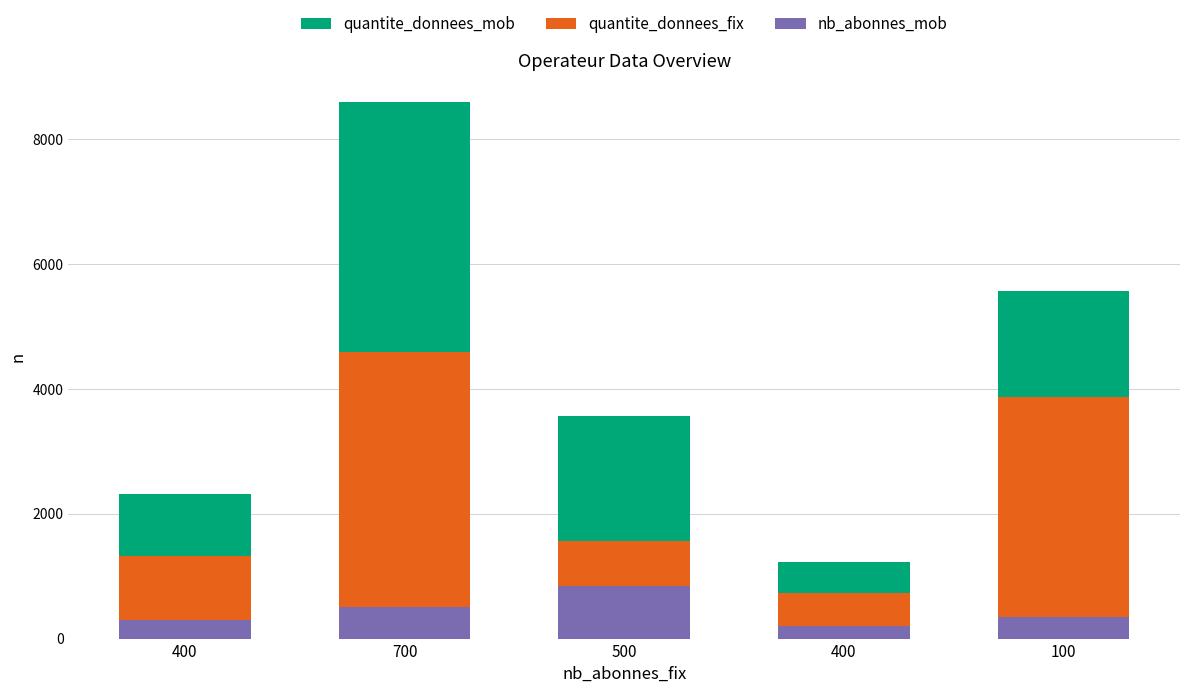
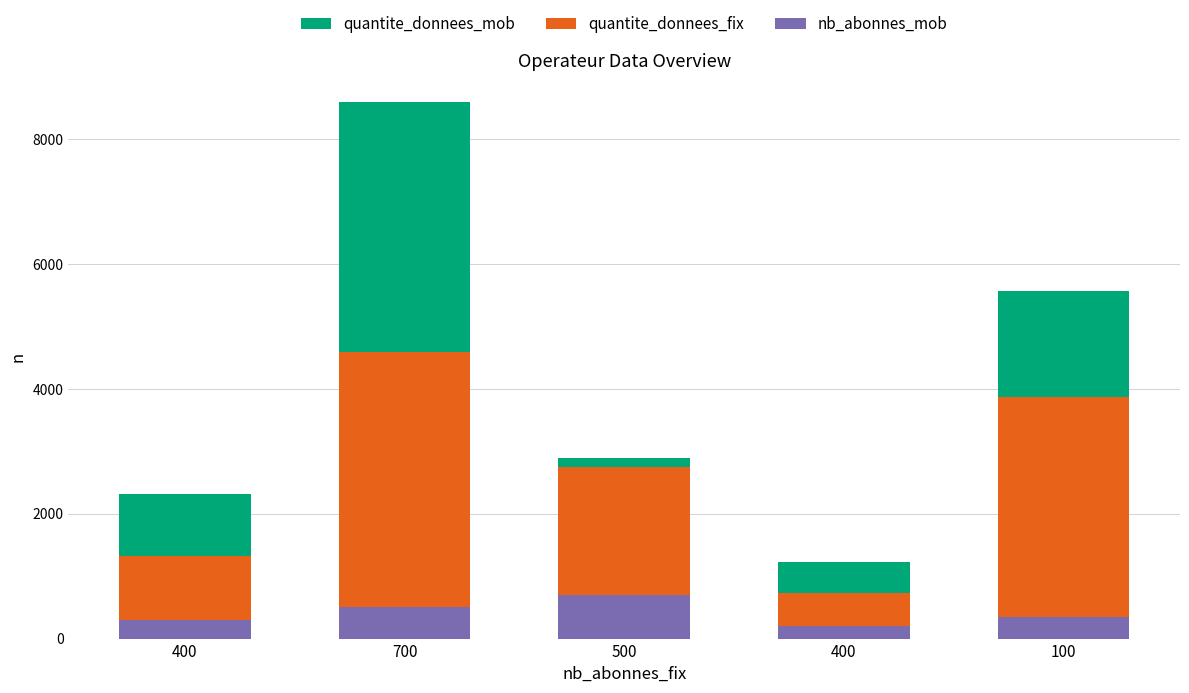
  {
    "nb_abonnes_mob": {
      "700": 500,
-     "500": 800,
+     "500": 700,
      "100": 400
    },
    "quantite_donnees_fix": {
      "700": 4100,
-     "500": 700,
+     "500": 2000,
      "100": 3500
    },
    "quantite_donnees_mob": {
      "700": 4000,
-     "500": 2000,
+     "500": 100,
      "100": 1700
    }
  }
